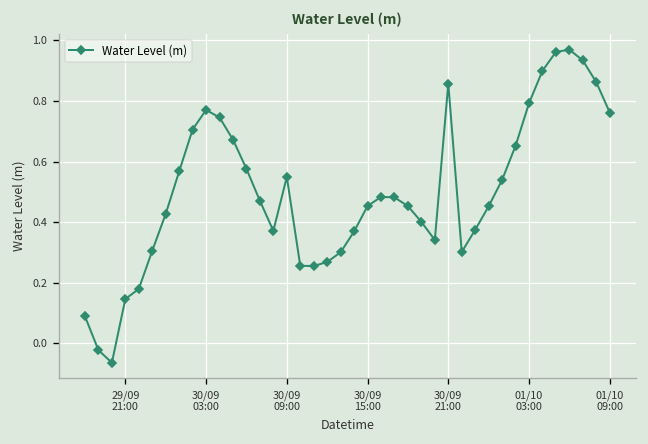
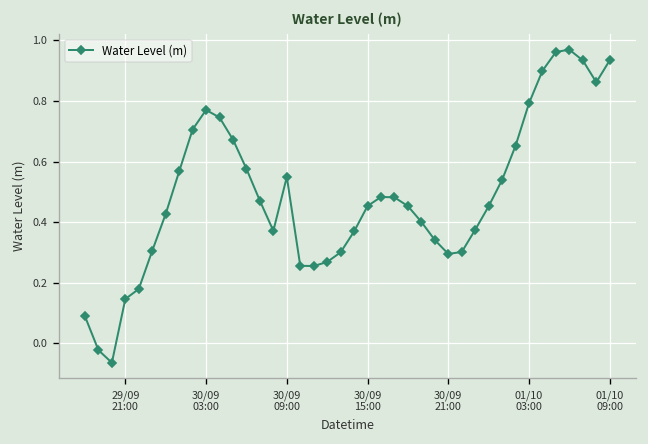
  {
    "29/09 21:00": 0.15,
    "30/09 03:00": 0.77,
    "30/09 09:00": 0.55,
    "30/09 15:00": 0.45,
-   "30/09 21:00": 0.86,
+   "30/09 21:00": 0.30,
    "01/10 03:00": 0.79,
-   "01/10 09:00": 0.76
+   "01/10 09:00": 0.93
  }
